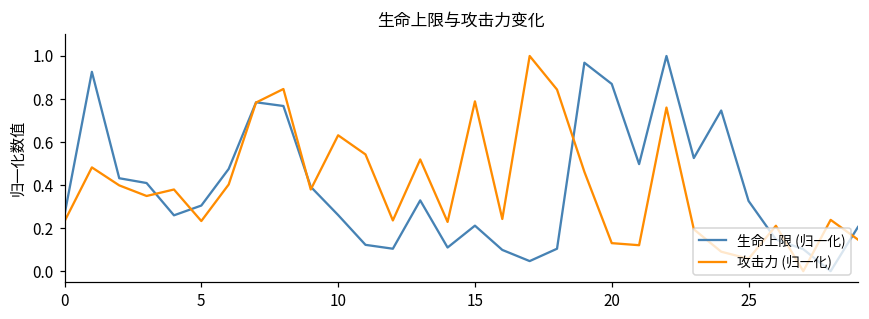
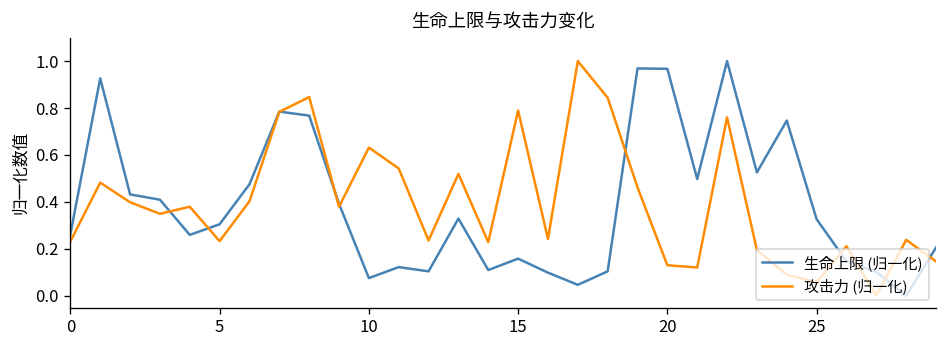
  {
    "生命上限 (归一化)": {
      "0": 0.26,
      "5": 0.30,
-     "10": 0.26,
-     "15": 0.21,
-     "20": 0.87,
+     "10": 0.08,
+     "15": 0.16,
+     "20": 0.97,
      "25": 0.33
    },
    "攻击力 (归一化)": {
      "0": 0.23,
      "5": 0.23,
      "10": 0.63,
      "15": 0.79,
      "20": 0.13
    }
  }
